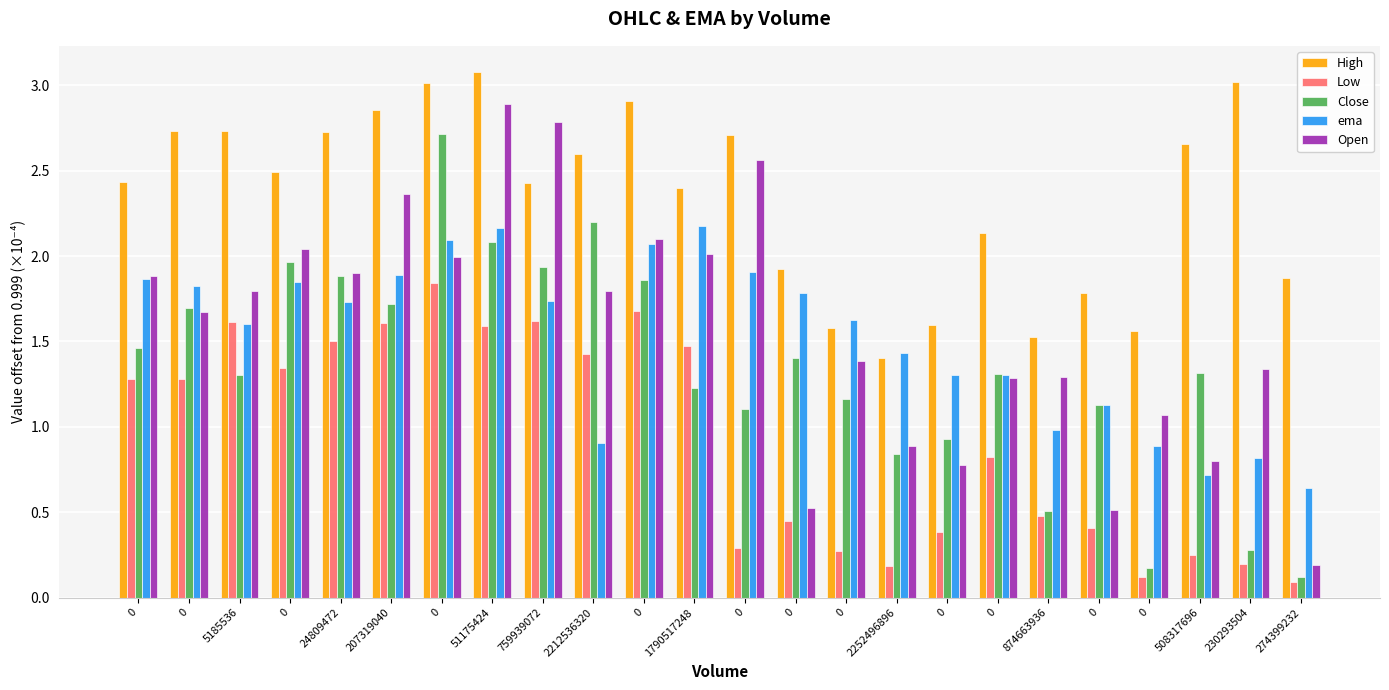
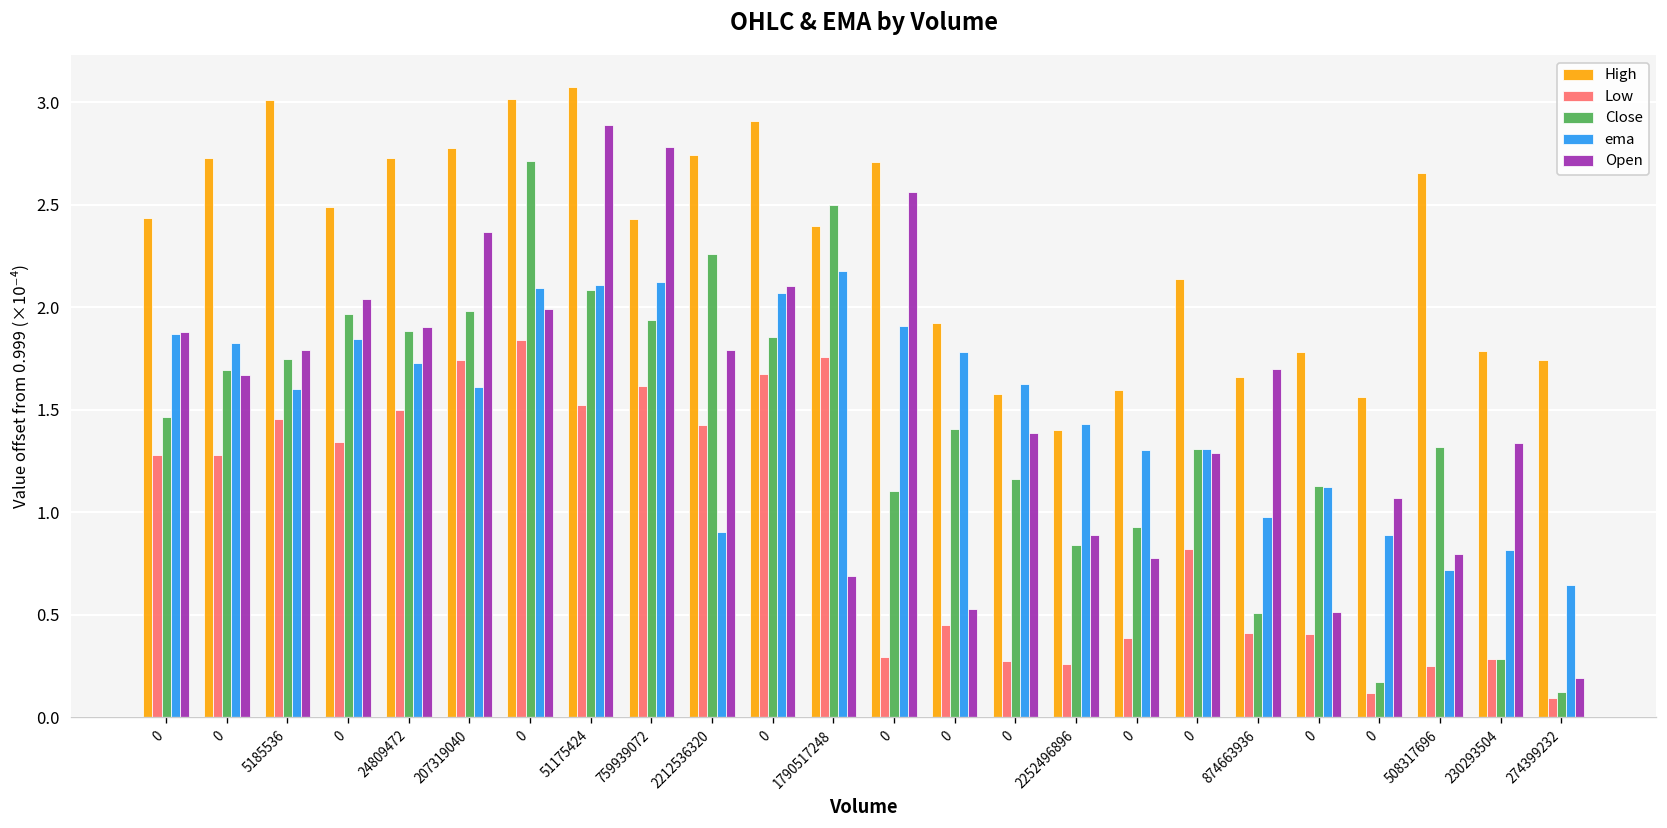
  {
    "High": {
-     "5185536": 2.73,
+     "5185536": 3.01,
      "24809472": 2.73,
-     "207319040": 2.85,
+     "207319040": 2.78,
      "51175424": 3.08,
      "759939072": 2.43,
-     "2212536320": 2.60,
+     "2212536320": 2.74,
      "1790517248": 2.40,
      "2252496896": 1.40,
-     "874663936": 1.52,
+     "874663936": 1.66,
      "508317696": 2.65,
-     "230293504": 3.02,
-     "274399232": 1.87
+     "230293504": 1.79,
+     "274399232": 1.74
    },
    "Low": {
-     "5185536": 1.61,
+     "5185536": 1.46,
      "24809472": 1.50,
-     "207319040": 1.61,
-     "51175424": 1.59,
+     "207319040": 1.74,
+     "51175424": 1.53,
      "759939072": 1.62,
      "2212536320": 1.43,
-     "1790517248": 1.48,
-     "2252496896": 0.19,
-     "874663936": 0.48,
+     "1790517248": 1.76,
+     "2252496896": 0.26,
+     "874663936": 0.41,
      "508317696": 0.25,
-     "230293504": 0.20,
+     "230293504": 0.28,
      "274399232": 0.09
    },
    "Close": {
-     "5185536": 1.30,
+     "5185536": 1.75,
      "24809472": 1.88,
-     "207319040": 1.72,
+     "207319040": 1.98,
      "51175424": 2.08,
      "759939072": 1.94,
-     "2212536320": 2.20,
-     "1790517248": 1.23,
+     "2212536320": 2.26,
+     "1790517248": 2.50,
      "2252496896": 0.84,
      "874663936": 0.51,
      "508317696": 1.32,
      "230293504": 0.28,
      "274399232": 0.12
    },
    "ema": {
      "5185536": 1.60,
      "24809472": 1.73,
-     "207319040": 1.89,
-     "51175424": 2.16,
-     "759939072": 1.74,
+     "207319040": 1.61,
+     "51175424": 2.11,
+     "759939072": 2.12,
      "2212536320": 0.90,
      "1790517248": 2.18,
      "2252496896": 1.43,
      "874663936": 0.98,
      "508317696": 0.72,
      "230293504": 0.82,
      "274399232": 0.64
    },
    "Open": {
      "5185536": 1.79,
      "24809472": 1.90,
      "207319040": 2.37,
      "51175424": 2.89,
      "759939072": 2.78,
      "2212536320": 1.79,
-     "1790517248": 2.01,
+     "1790517248": 0.69,
      "2252496896": 0.89,
-     "874663936": 1.29,
+     "874663936": 1.70,
      "508317696": 0.80,
      "230293504": 1.34,
      "274399232": 0.19
    }
  }
